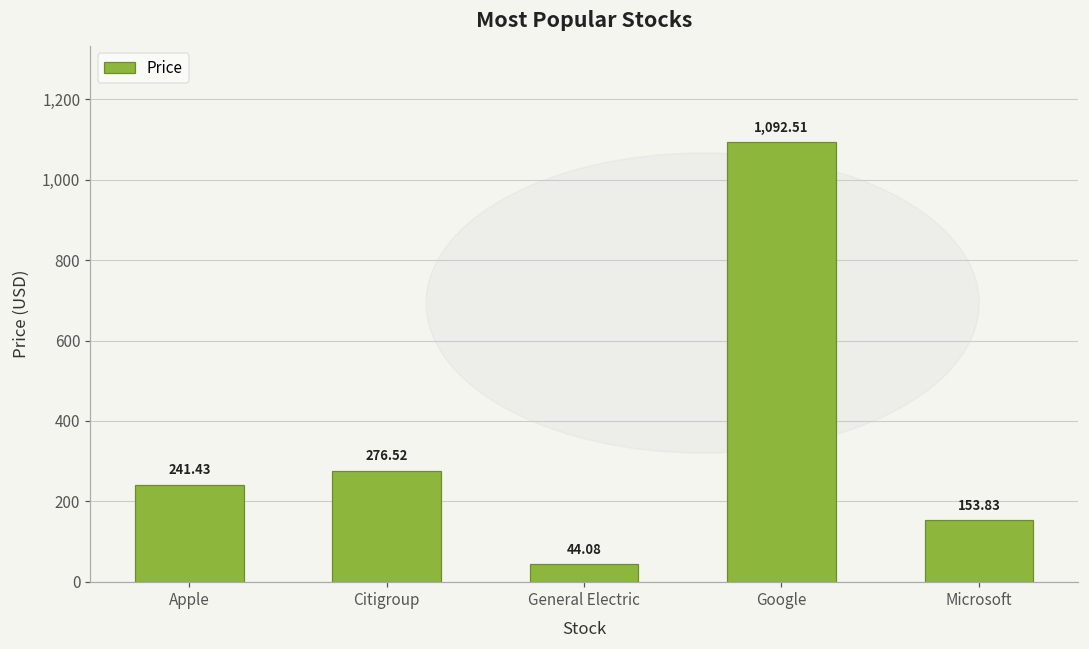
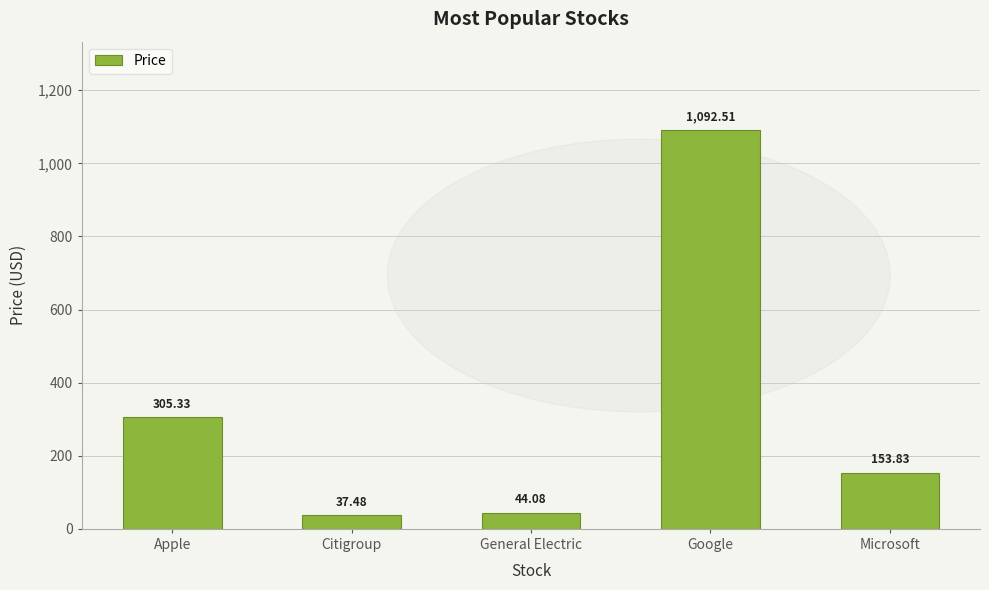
  {
-   "Apple": "241.43",
-   "Citigroup": "276.52",
+   "Apple": "305.33",
+   "Citigroup": "37.48",
    "General Electric": "44.08",
    "Google": "1,092.51",
    "Microsoft": "153.83"
  }
